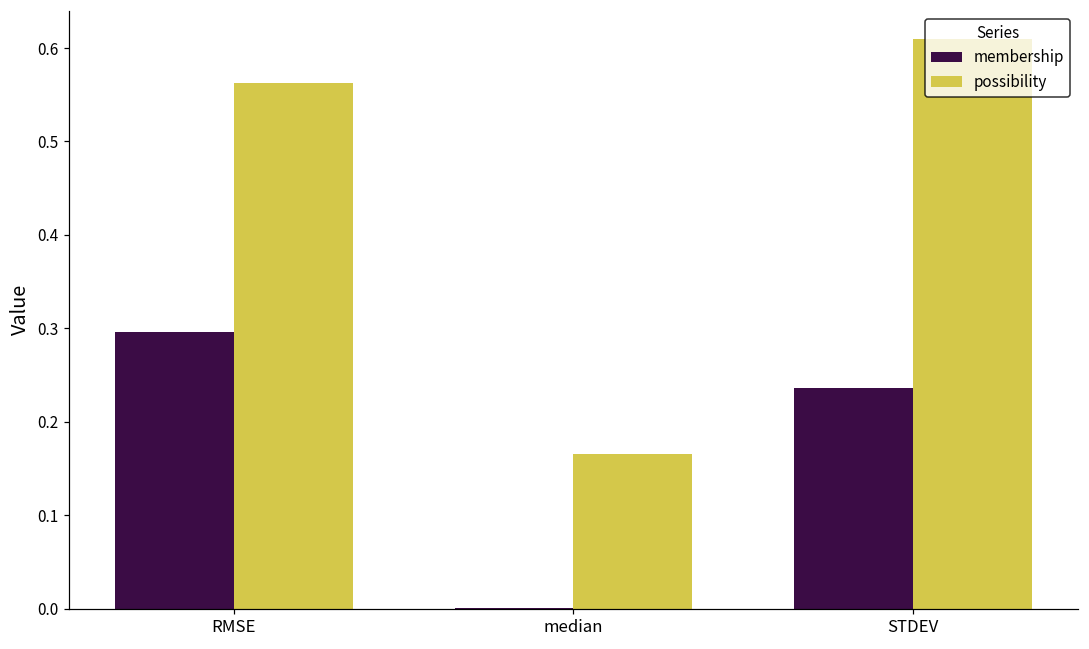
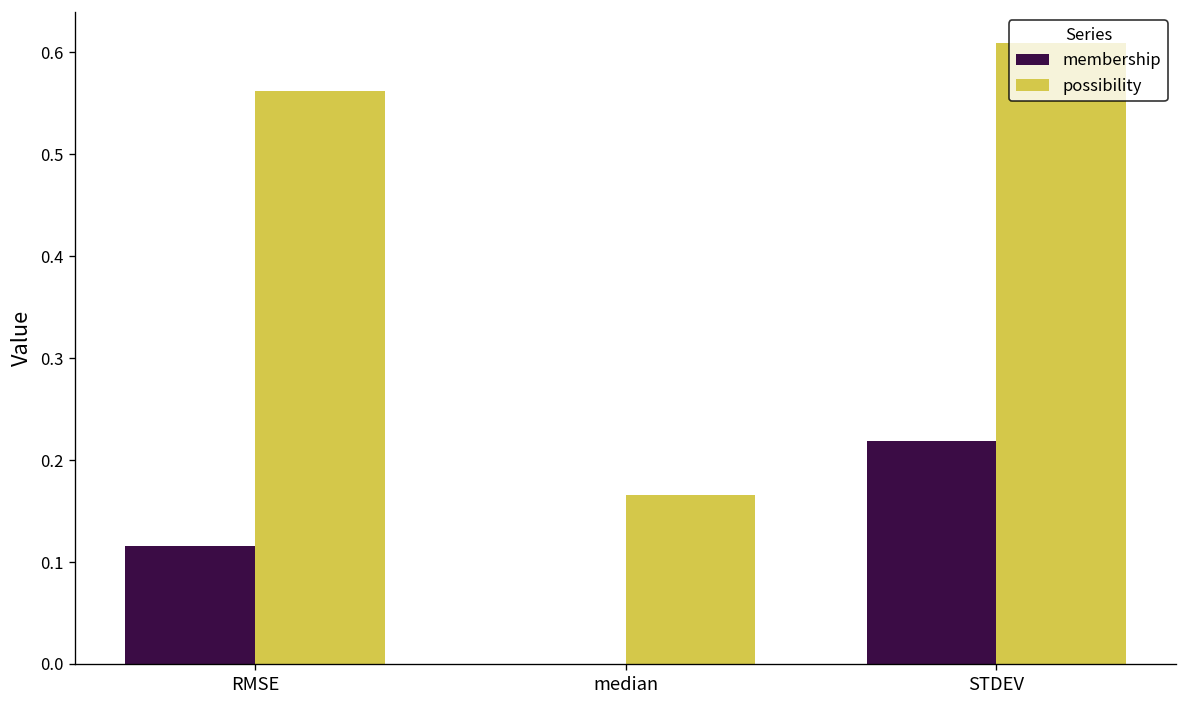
  {
    "membership": {
-     "RMSE": 0.30,
-     "STDEV": 0.24
+     "RMSE": 0.12,
+     "STDEV": 0.22
    },
    "possibility": {
      "RMSE": 0.56,
      "median": 0.17
    }
  }
